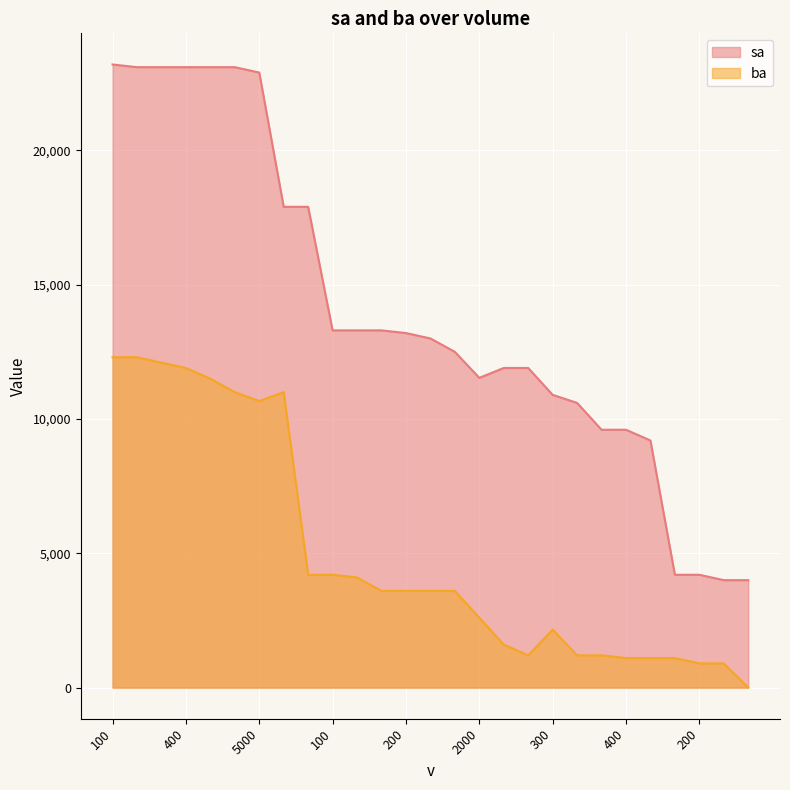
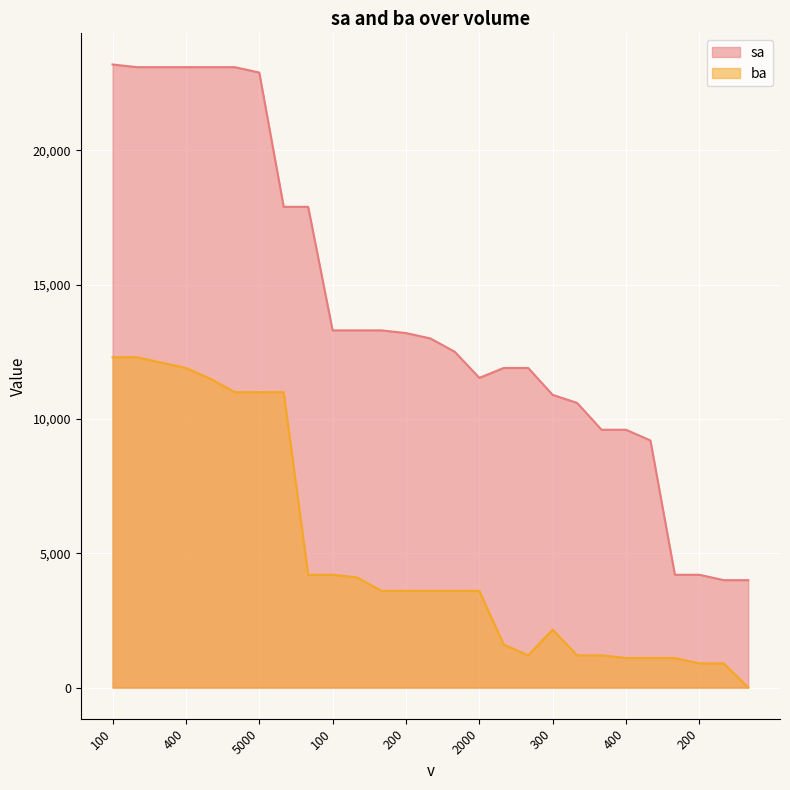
  {
    "sa": {
      "5000": "22,900",
      "2000": "11,500",
      "300": "10,900"
    },
    "ba": {
-     "5000": "10,700",
-     "2000": "2,600",
+     "5000": "11,000",
+     "2000": "3,600",
      "300": "2,200"
    }
  }
